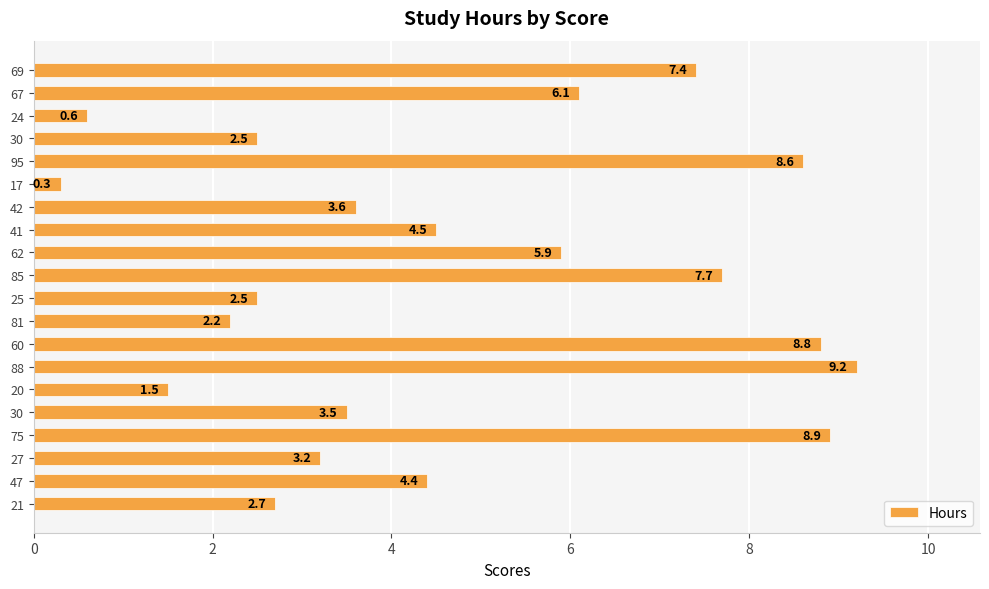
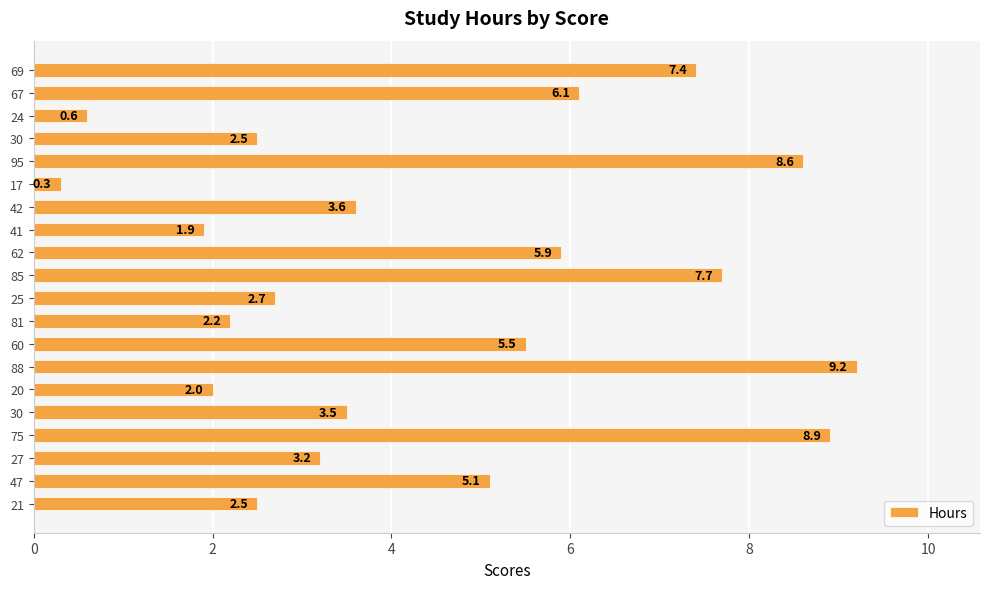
  {
    "69": 7.4,
    "67": 6.1,
    "24": 0.6,
    "95": 8.6,
    "17": 0.3,
    "42": 3.6,
-   "41": 4.5,
+   "41": 1.9,
    "62": 5.9,
    "85": 7.7,
-   "25": 2.5,
+   "25": 2.7,
    "81": 2.2,
-   "60": 8.8,
+   "60": 5.5,
    "88": 9.2,
-   "20": 1.5,
+   "20": 2.0,
    "75": 8.9,
    "27": 3.2,
-   "47": 4.4,
-   "21": 2.7
+   "47": 5.1,
+   "21": 2.5
  }
